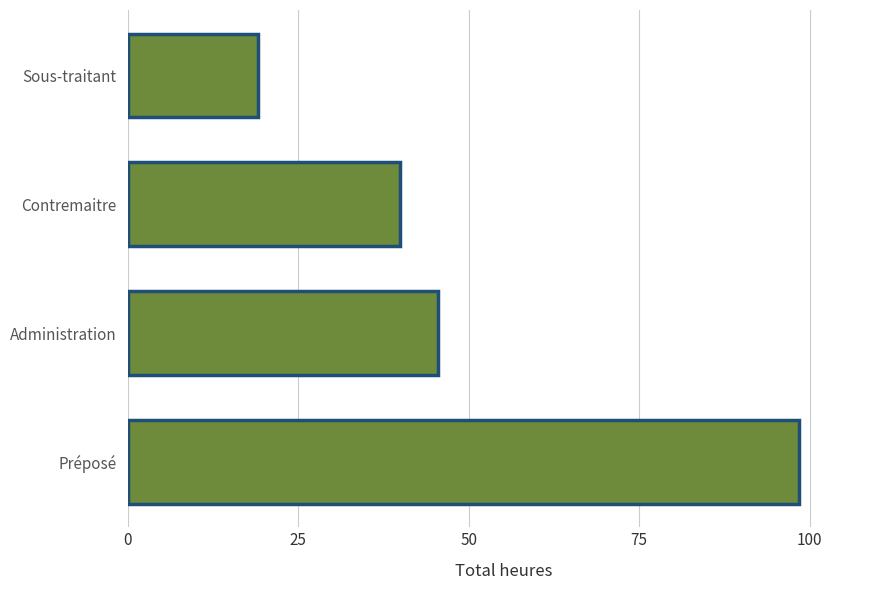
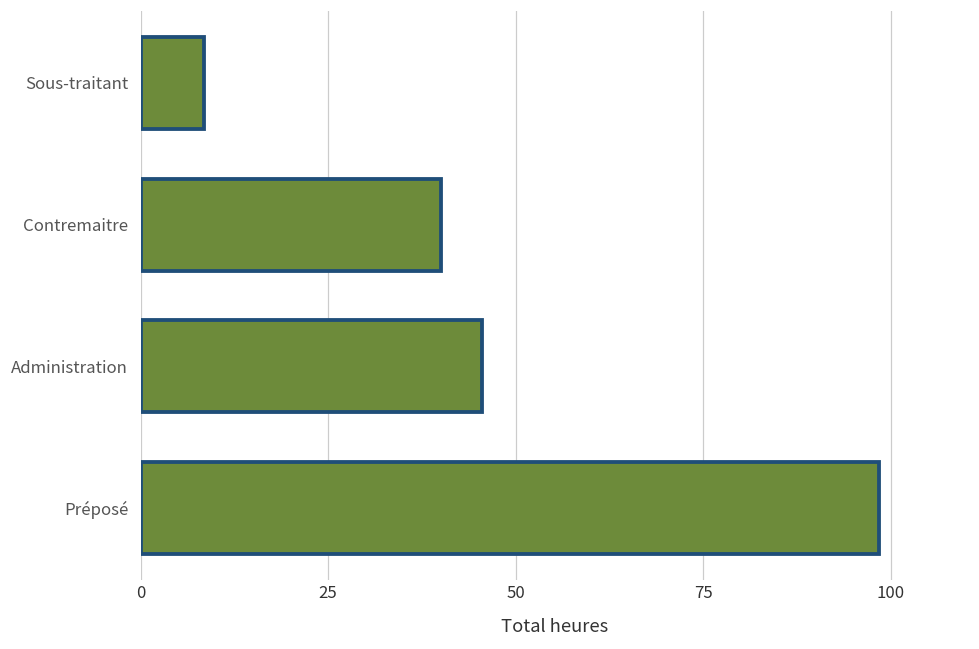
  {
-   "Sous-traitant": 19,
+   "Sous-traitant": 9,
    "Contremaitre": 40,
    "Administration": 46,
    "Préposé": 99
  }
